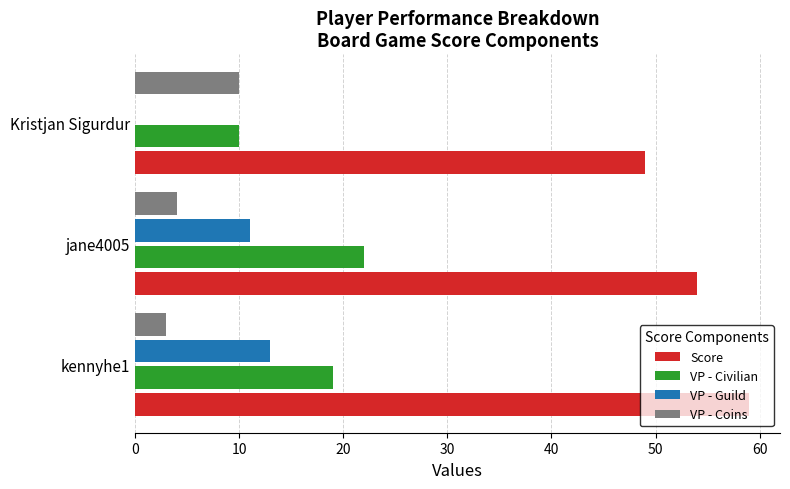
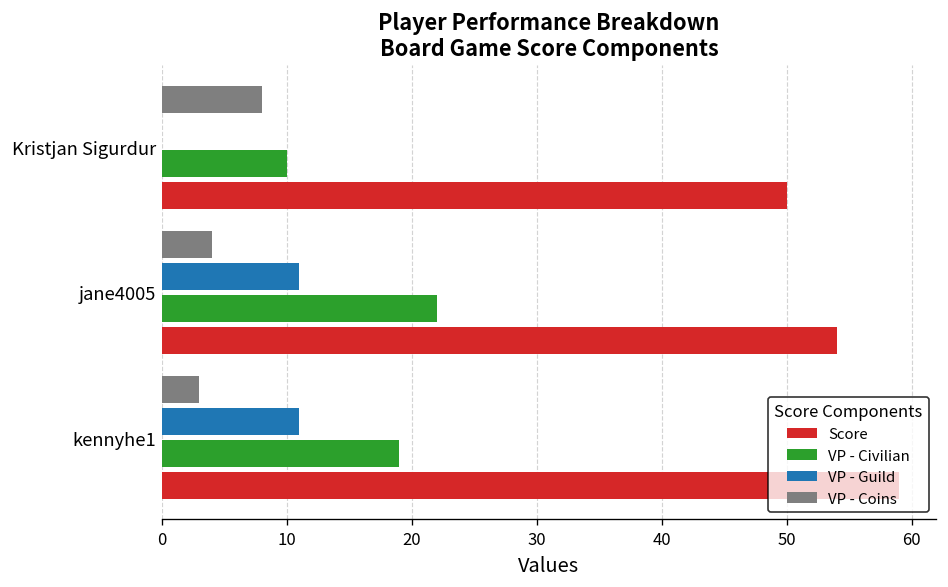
  {
    "Score": {
-     "Kristjan Sigurdur": 49,
+     "Kristjan Sigurdur": 50,
      "jane4005": 54
    },
    "VP - Civilian": {
      "Kristjan Sigurdur": 10,
      "jane4005": 22,
      "kennyhe1": 19
    },
    "VP - Guild": {
      "Kristjan Sigurdur": 0,
      "jane4005": 11,
-     "kennyhe1": 13
+     "kennyhe1": 11
    },
    "VP - Coins": {
-     "Kristjan Sigurdur": 10,
+     "Kristjan Sigurdur": 8,
      "jane4005": 4,
      "kennyhe1": 3
    }
  }
